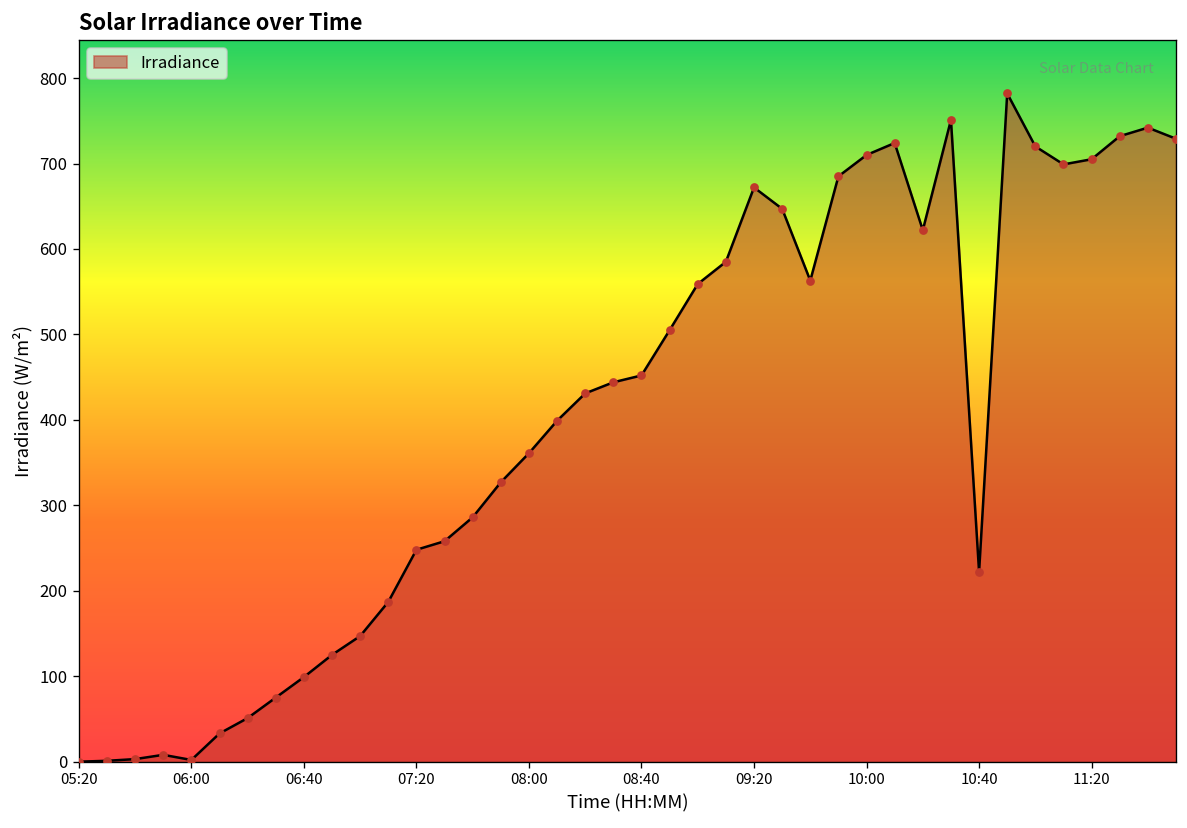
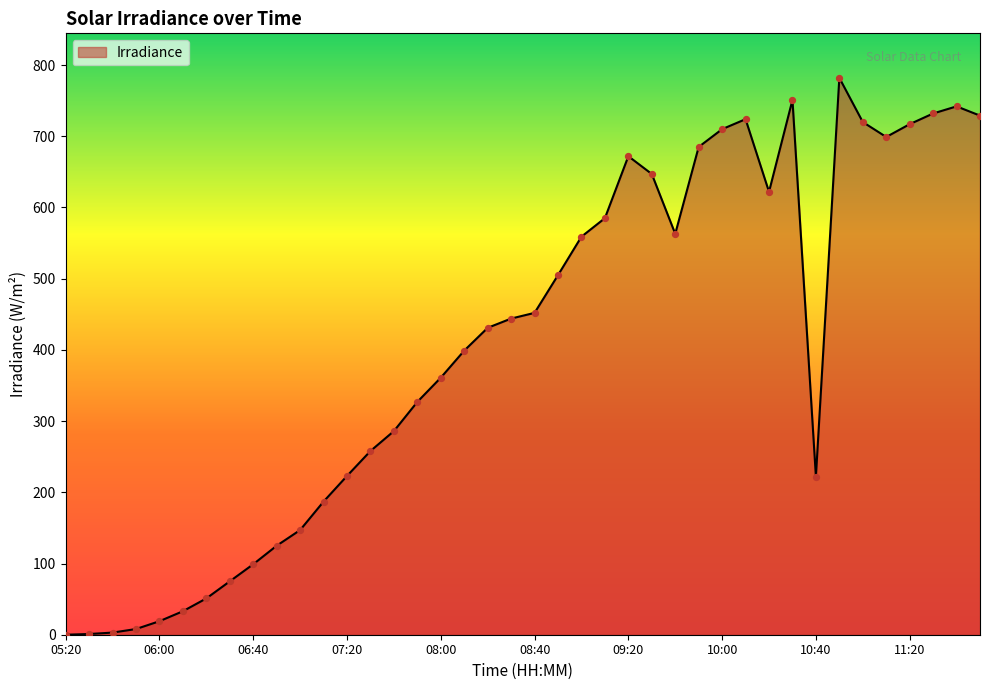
  {
    "05:20": 0,
-   "06:00": 0,
+   "06:00": 20,
    "06:40": 100,
-   "07:20": 250,
+   "07:20": 220,
    "08:00": 360,
    "08:40": 450,
    "09:20": 670,
    "10:00": 710,
    "10:40": 220,
-   "11:20": 710
+   "11:20": 720
  }
